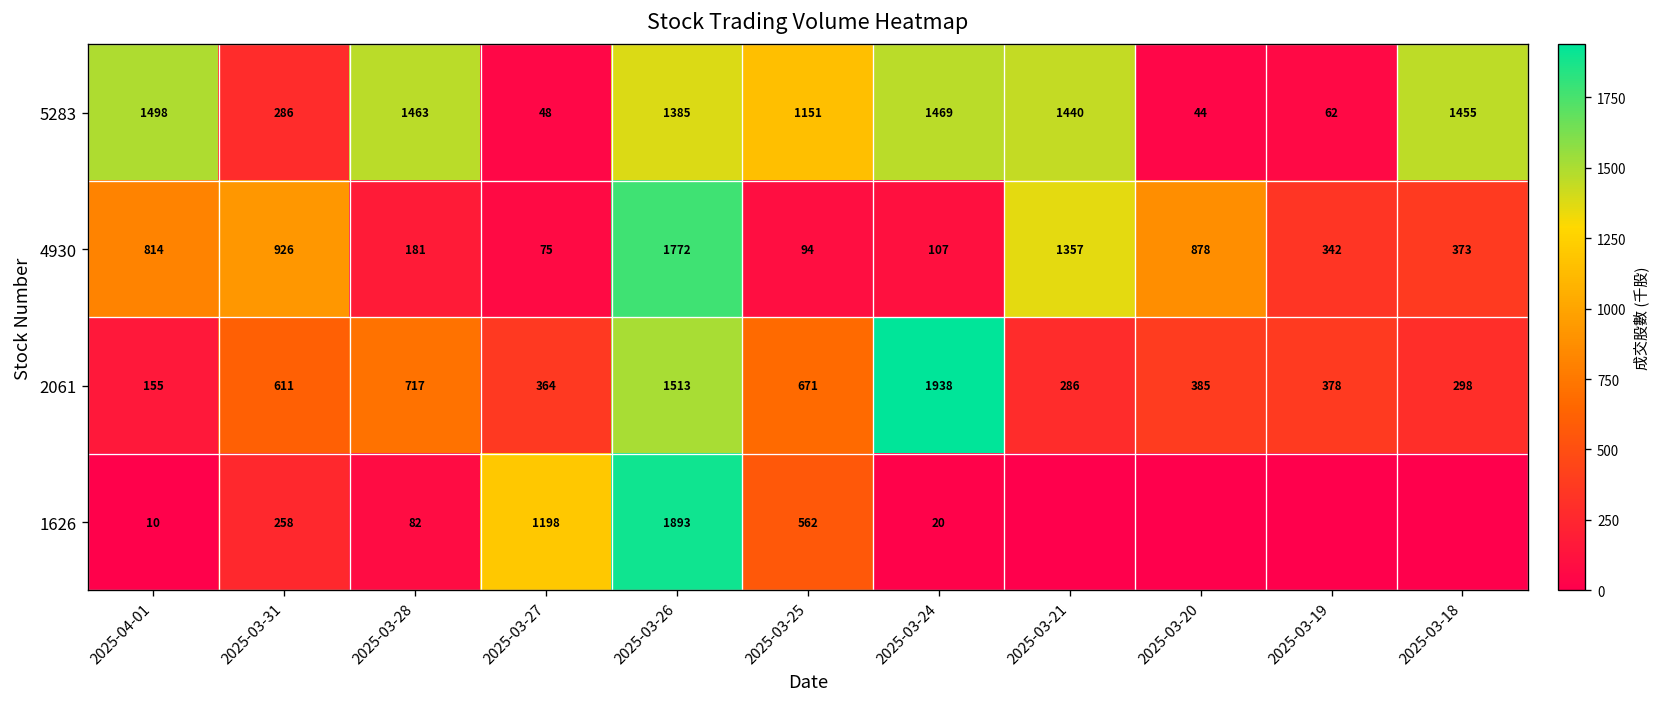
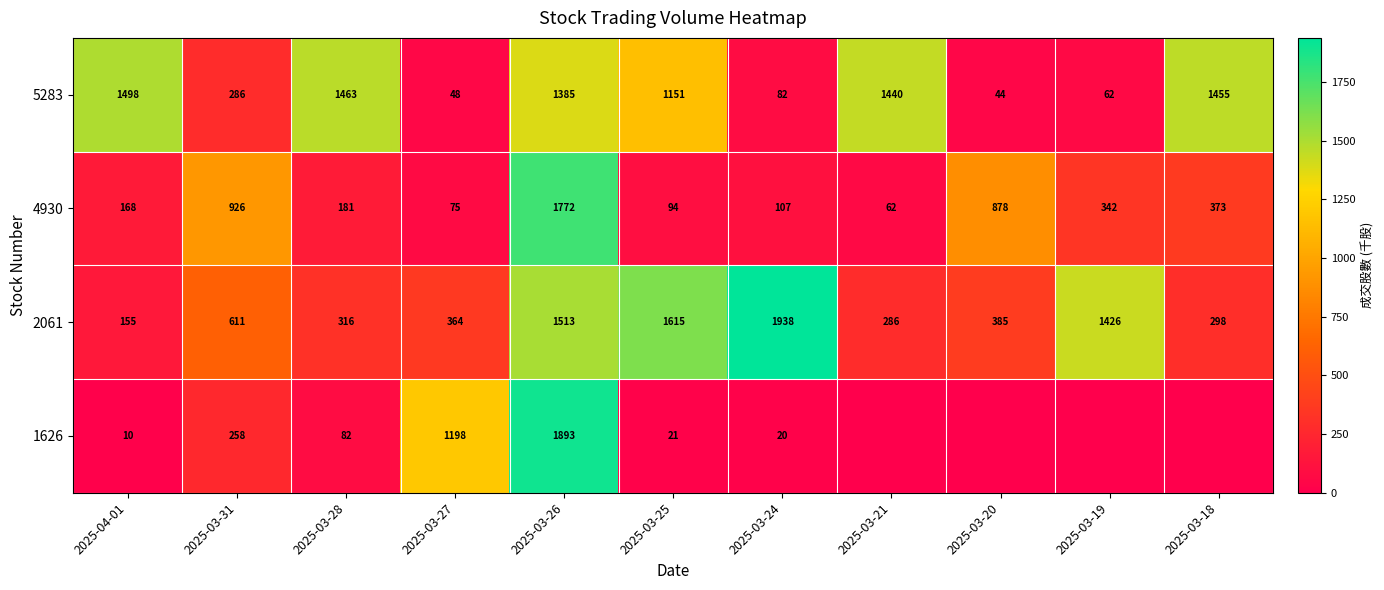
  {
    "5283": {
      "2025-04-01": 1498,
      "2025-03-31": 286,
      "2025-03-28": 1463,
      "2025-03-27": 48,
      "2025-03-26": 1385,
      "2025-03-25": 1151,
-     "2025-03-24": 1469,
+     "2025-03-24": 82,
      "2025-03-21": 1440,
      "2025-03-20": 44,
      "2025-03-19": 62,
      "2025-03-18": 1455
    },
    "4930": {
-     "2025-04-01": 814,
+     "2025-04-01": 168,
      "2025-03-31": 926,
      "2025-03-28": 181,
      "2025-03-27": 75,
      "2025-03-26": 1772,
      "2025-03-25": 94,
      "2025-03-24": 107,
-     "2025-03-21": 1357,
+     "2025-03-21": 62,
      "2025-03-20": 878,
      "2025-03-19": 342,
      "2025-03-18": 373
    },
    "2061": {
      "2025-04-01": 155,
      "2025-03-31": 611,
-     "2025-03-28": 717,
+     "2025-03-28": 316,
      "2025-03-27": 364,
      "2025-03-26": 1513,
-     "2025-03-25": 671,
+     "2025-03-25": 1615,
      "2025-03-24": 1938,
      "2025-03-21": 286,
      "2025-03-20": 385,
-     "2025-03-19": 378,
+     "2025-03-19": 1426,
      "2025-03-18": 298
    },
    "1626": {
      "2025-04-01": 10,
      "2025-03-31": 258,
      "2025-03-28": 82,
      "2025-03-27": 1198,
      "2025-03-26": 1893,
-     "2025-03-25": 562,
+     "2025-03-25": 21,
      "2025-03-24": 20
    }
  }
